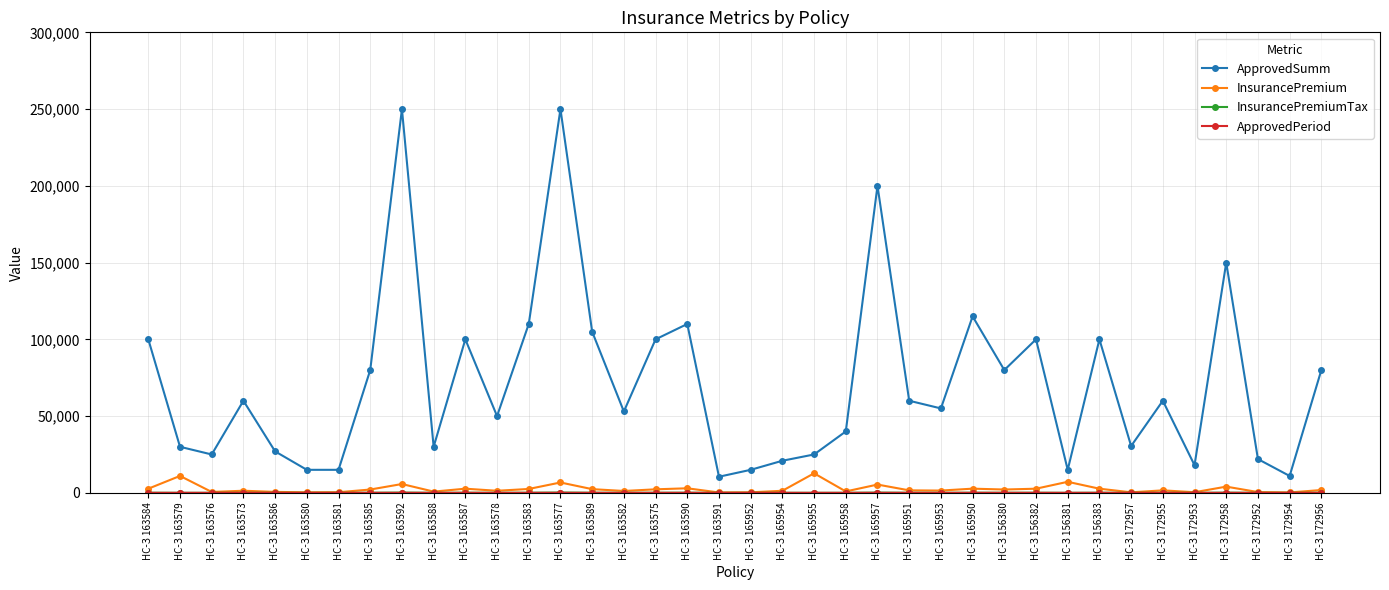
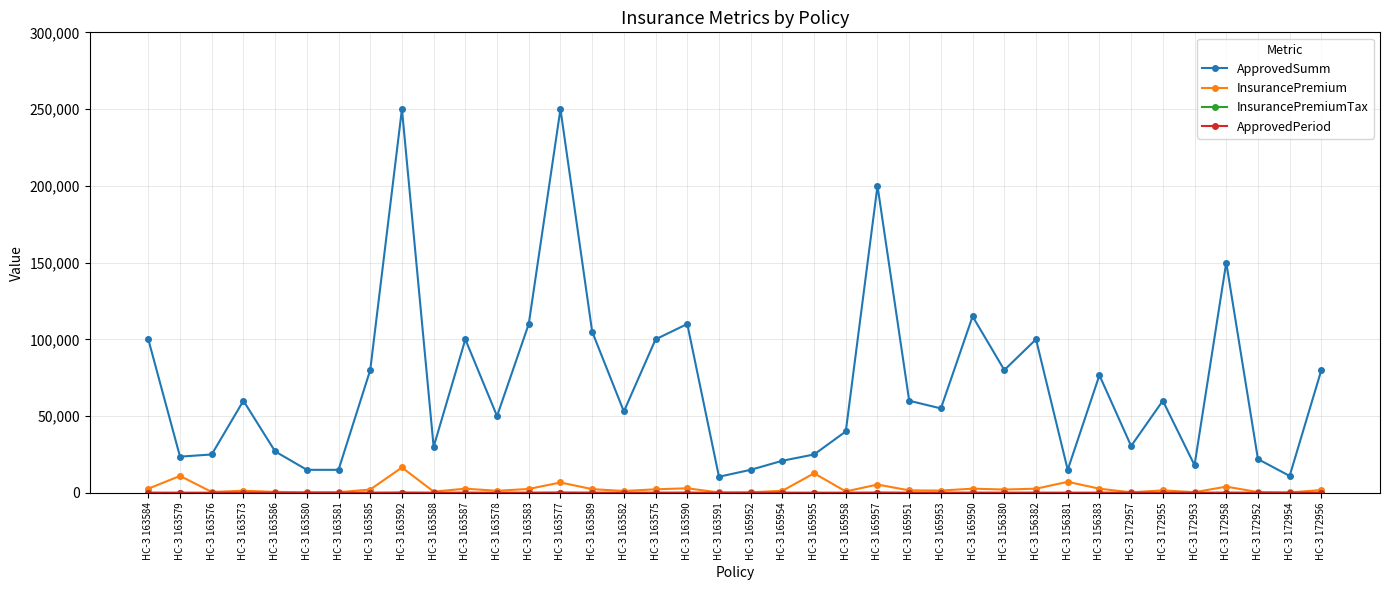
  {
    "ApprovedSumm": {
      "НС-З 163584": "100,000",
-     "НС-З 163579": "30,000",
+     "НС-З 163579": "24,000",
      "НС-З 163576": "25,000",
      "НС-З 163573": "60,000",
      "НС-З 163586": "27,000",
      "НС-З 163580": "15,000",
      "НС-З 163581": "15,000",
      "НС-З 163585": "80,000",
      "НС-З 163592": "250,000",
      "НС-З 163588": "30,000",
      "НС-З 163587": "100,000",
      "НС-З 163578": "50,000",
      "НС-З 163583": "110,000",
      "НС-З 163577": "250,000",
      "НС-З 163589": "105,000",
      "НС-З 163582": "53,000",
      "НС-З 163575": "100,000",
      "НС-З 163590": "110,000",
      "НС-З 163591": "11,000",
      "НС-З 165952": "15,000",
      "НС-З 165954": "21,000",
      "НС-З 165955": "25,000",
      "НС-З 165958": "40,000",
      "НС-З 165957": "200,000",
      "НС-З 165951": "60,000",
      "НС-З 165953": "55,000",
      "НС-З 165950": "115,000",
      "НС-З 156380": "80,000",
      "НС-З 156382": "100,000",
      "НС-З 156381": "15,000",
-     "НС-З 156383": "100,000",
+     "НС-З 156383": "77,000",
      "НС-З 172957": "31,000",
      "НС-З 172955": "60,000",
      "НС-З 172953": "18,000",
      "НС-З 172958": "150,000",
      "НС-З 172952": "22,000",
      "НС-З 172954": "11,000",
      "НС-З 172956": "80,000"
    },
    "InsurancePremium": {
      "НС-З 163584": "3,000",
      "НС-З 163579": "11,000",
      "НС-З 163585": "2,000",
-     "НС-З 163592": "6,000",
+     "НС-З 163592": "17,000",
      "НС-З 163587": "3,000",
      "НС-З 163583": "3,000",
      "НС-З 163577": "7,000",
      "НС-З 163589": "2,000",
      "НС-З 163575": "2,000",
      "НС-З 163590": "3,000",
      "НС-З 165955": "13,000",
      "НС-З 165957": "5,000",
      "НС-З 165950": "3,000",
      "НС-З 156380": "2,000",
      "НС-З 156382": "3,000",
      "НС-З 156381": "7,000",
      "НС-З 156383": "3,000",
      "НС-З 172958": "4,000",
      "НС-З 172956": "2,000"
    }
  }
